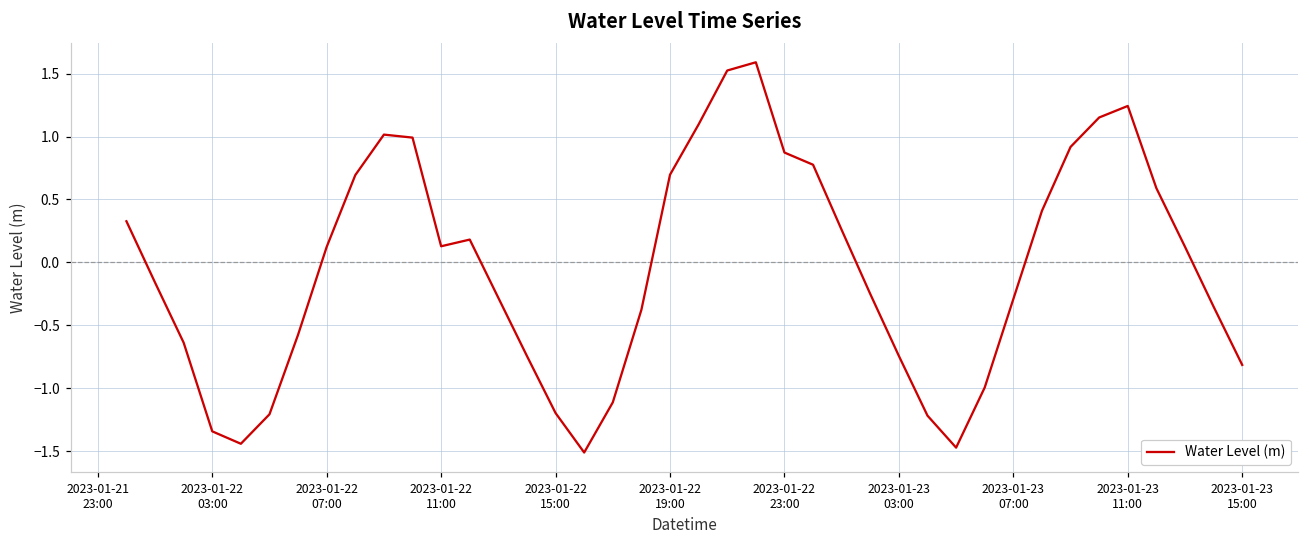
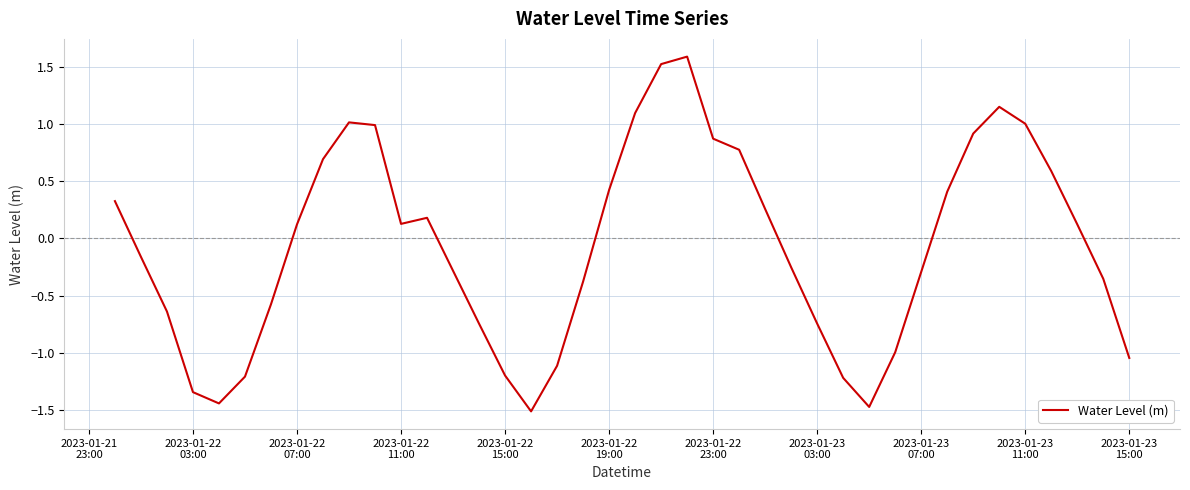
  {
    "2023-01-22 03:00": -1.34,
    "2023-01-22 07:00": 0.12,
    "2023-01-22 11:00": 0.13,
    "2023-01-22 15:00": -1.20,
-   "2023-01-22 19:00": 0.70,
+   "2023-01-22 19:00": 0.42,
    "2023-01-22 23:00": 0.87,
    "2023-01-23 03:00": -0.74,
    "2023-01-23 07:00": -0.29,
-   "2023-01-23 11:00": 1.24,
-   "2023-01-23 15:00": -0.82
+   "2023-01-23 11:00": 1.00,
+   "2023-01-23 15:00": -1.04
  }
